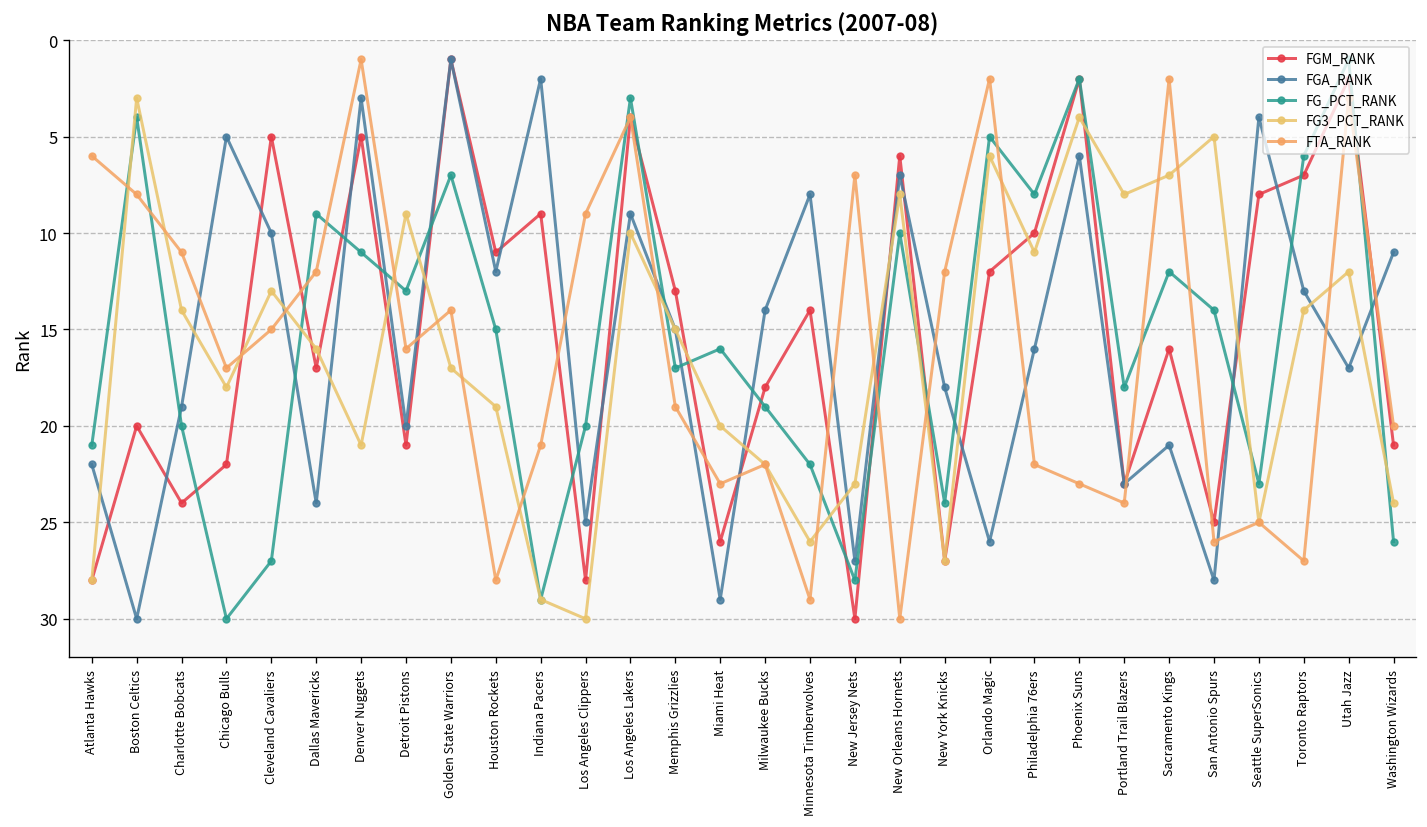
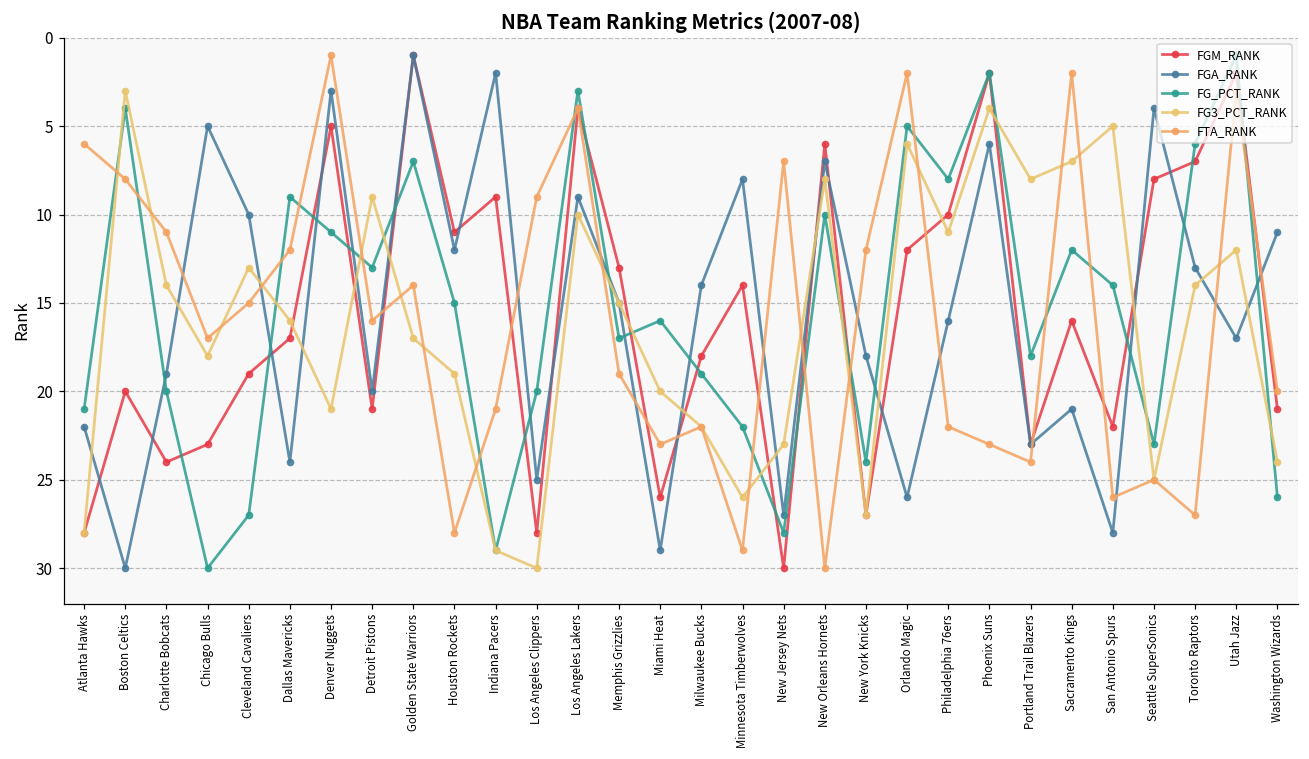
  {
    "FGM_RANK": {
      "Boston Celtics": 20,
      "Charlotte Bobcats": 24,
-     "Chicago Bulls": 22,
-     "Cleveland Cavaliers": 5,
+     "Chicago Bulls": 23,
+     "Cleveland Cavaliers": 19,
      "Dallas Mavericks": 17,
      "Denver Nuggets": 5,
      "Detroit Pistons": 21,
      "Houston Rockets": 11,
      "Indiana Pacers": 9,
      "Los Angeles Clippers": 28,
      "Memphis Grizzlies": 13,
      "Miami Heat": 26,
      "Milwaukee Bucks": 18,
      "Minnesota Timberwolves": 14,
      "New Jersey Nets": 30,
      "New Orleans Hornets": 6,
      "Orlando Magic": 12,
      "Philadelphia 76ers": 10,
      "Sacramento Kings": 16,
-     "San Antonio Spurs": 25,
+     "San Antonio Spurs": 22,
      "Seattle SuperSonics": 8,
      "Toronto Raptors": 7,
      "Washington Wizards": 21
    }
  }
